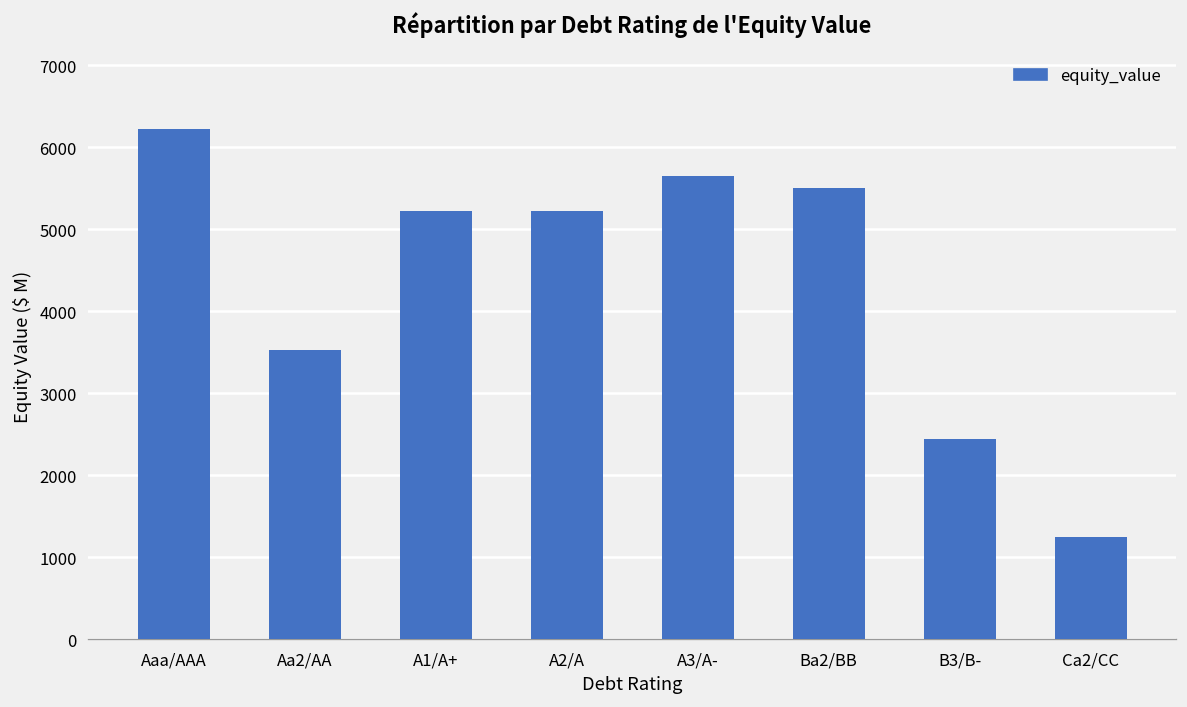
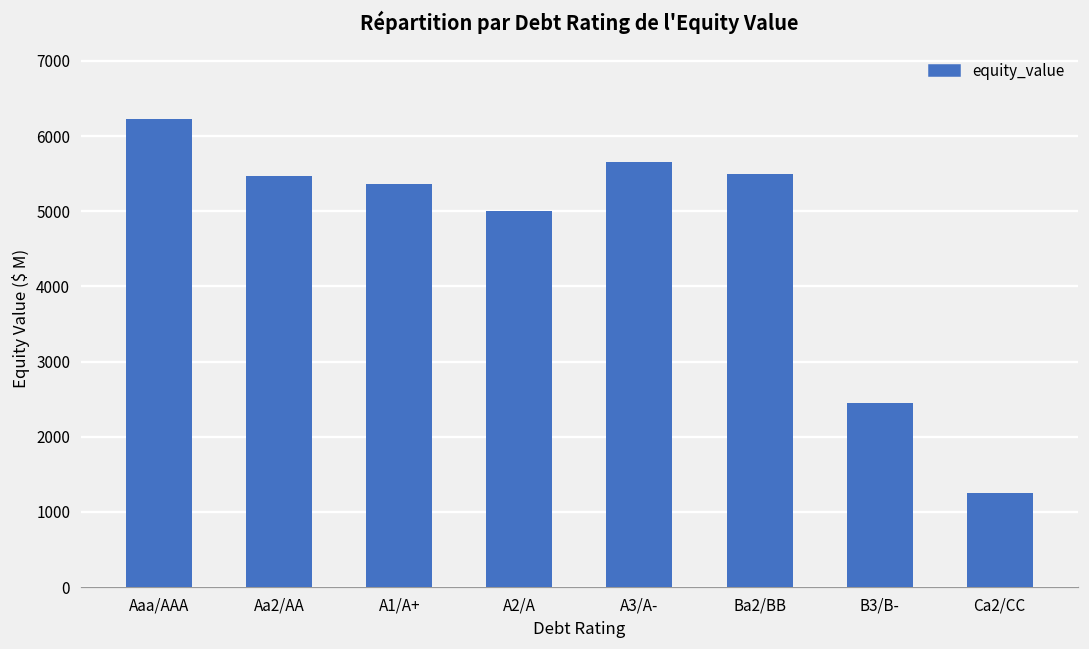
  {
    "Aaa/AAA": 6200,
-   "Aa2/AA": 3500,
-   "A1/A+": 5200,
-   "A2/A": 5200,
+   "Aa2/AA": 5500,
+   "A1/A+": 5400,
+   "A2/A": 5000,
    "A3/A-": 5700,
    "Ba2/BB": 5500,
    "B3/B-": 2400,
    "Ca2/CC": 1300
  }
